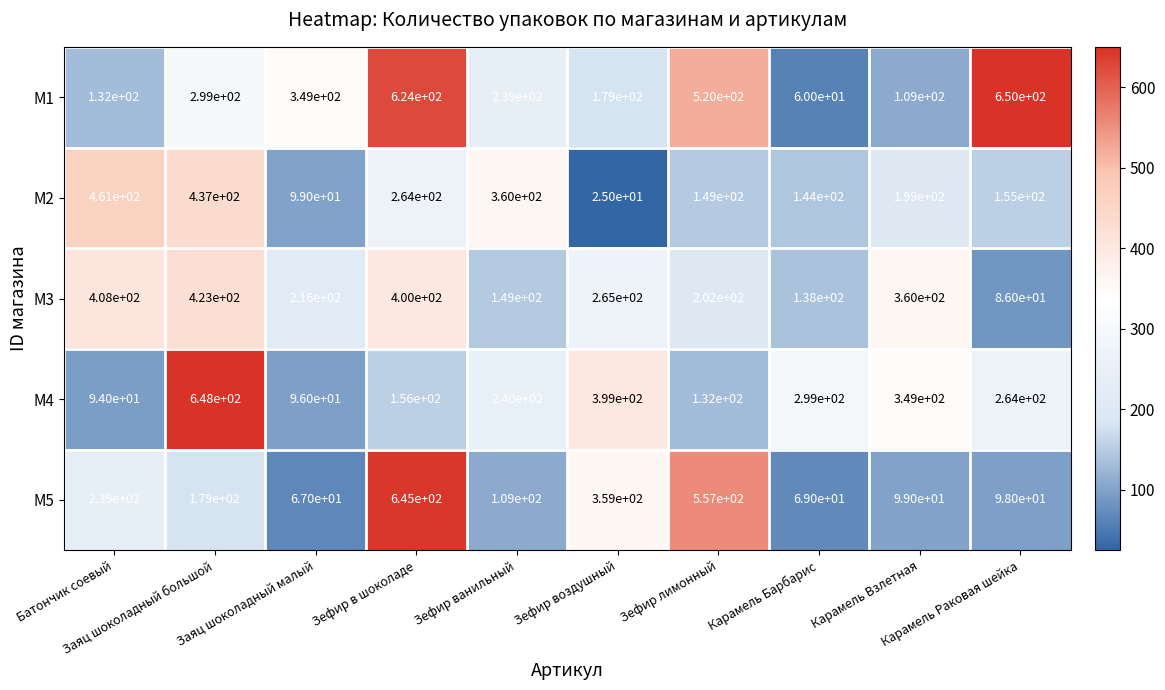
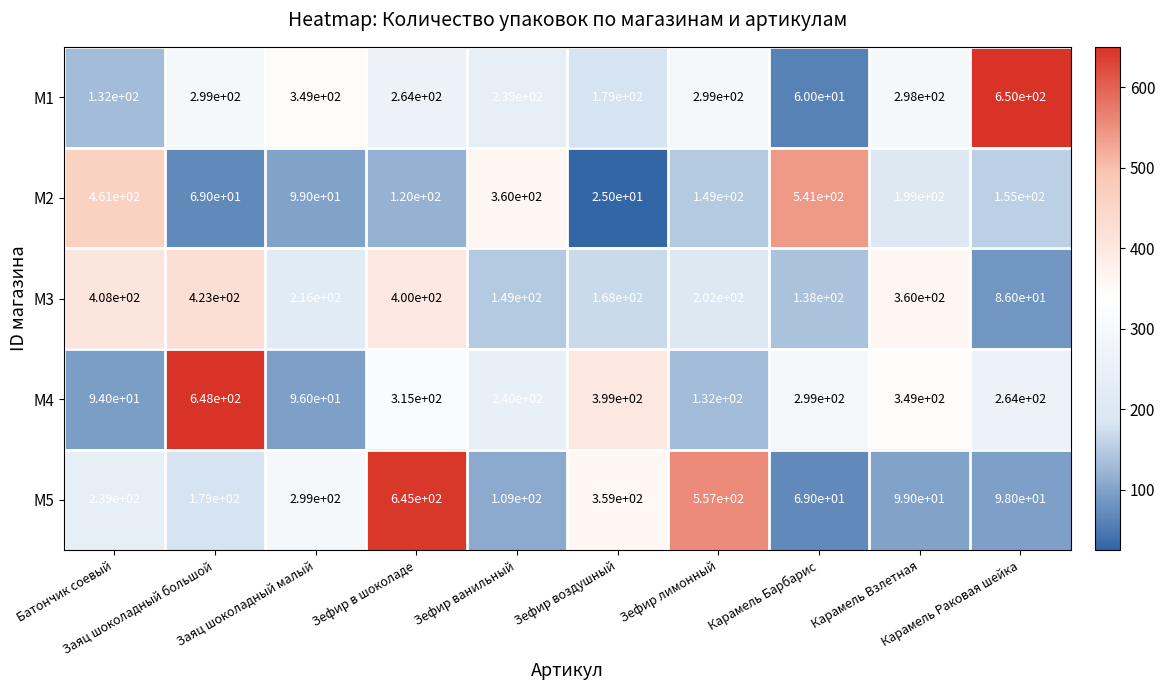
  {
    "M1": {
      "Батончик соевый": "1.32e+02",
      "Заяц шоколадный большой": "2.99e+02",
      "Заяц шоколадный малый": "3.49e+02",
-     "Зефир в шоколаде": "6.24e+02",
-     "Зефир лимонный": "5.20e+02",
+     "Зефир в шоколаде": "2.64e+02",
+     "Зефир лимонный": "2.99e+02",
      "Карамель Барбарис": "6.00e+01",
-     "Карамель Взлетная": "1.09e+02",
+     "Карамель Взлетная": "2.98e+02",
      "Карамель Раковая шейка": "6.50e+02"
    },
    "M2": {
      "Батончик соевый": "4.61e+02",
-     "Заяц шоколадный большой": "4.37e+02",
+     "Заяц шоколадный большой": "6.90e+01",
      "Заяц шоколадный малый": "9.90e+01",
-     "Зефир в шоколаде": "2.64e+02",
+     "Зефир в шоколаде": "1.20e+02",
      "Зефир ванильный": "3.60e+02",
      "Зефир воздушный": "2.50e+01",
      "Зефир лимонный": "1.49e+02",
-     "Карамель Барбарис": "1.44e+02",
+     "Карамель Барбарис": "5.41e+02",
      "Карамель Раковая шейка": "1.55e+02"
    },
    "M3": {
      "Батончик соевый": "4.08e+02",
      "Заяц шоколадный большой": "4.23e+02",
      "Зефир в шоколаде": "4.00e+02",
      "Зефир ванильный": "1.49e+02",
-     "Зефир воздушный": "2.65e+02",
+     "Зефир воздушный": "1.68e+02",
      "Карамель Барбарис": "1.38e+02",
      "Карамель Взлетная": "3.60e+02",
      "Карамель Раковая шейка": "8.60e+01"
    },
    "M4": {
      "Батончик соевый": "9.40e+01",
      "Заяц шоколадный большой": "6.48e+02",
      "Заяц шоколадный малый": "9.60e+01",
-     "Зефир в шоколаде": "1.56e+02",
+     "Зефир в шоколаде": "3.15e+02",
      "Зефир воздушный": "3.99e+02",
      "Зефир лимонный": "1.32e+02",
      "Карамель Барбарис": "2.99e+02",
      "Карамель Взлетная": "3.49e+02",
      "Карамель Раковая шейка": "2.64e+02"
    },
    "M5": {
-     "Заяц шоколадный малый": "6.70e+01",
+     "Заяц шоколадный малый": "2.99e+02",
      "Зефир в шоколаде": "6.45e+02",
      "Зефир ванильный": "1.09e+02",
      "Зефир воздушный": "3.59e+02",
      "Зефир лимонный": "5.57e+02",
      "Карамель Барбарис": "6.90e+01",
      "Карамель Взлетная": "9.90e+01",
      "Карамель Раковая шейка": "9.80e+01"
    }
  }
